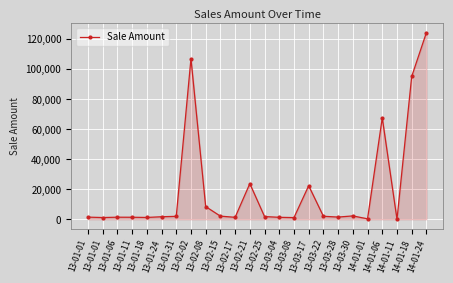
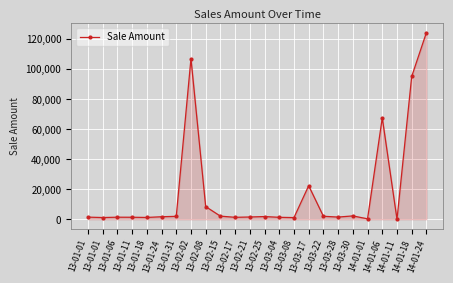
  {
    "13-01-06": "1,000",
    "13-01-11": "1,000",
    "13-01-18": "1,000",
    "13-01-24": "2,000",
    "13-01-31": "2,000",
    "13-02-02": "107,000",
    "13-02-08": "8,000",
    "13-02-15": "2,000",
    "13-02-17": "1,000",
-   "13-02-21": "24,000",
+   "13-02-21": "2,000",
    "13-02-25": "2,000",
    "13-03-04": "1,000",
    "13-03-08": "1,000",
    "13-03-17": "22,000",
    "13-03-22": "2,000",
    "13-03-28": "2,000",
    "13-03-30": "2,000",
    "14-01-01": "0",
    "14-01-06": "68,000",
    "14-01-11": "0",
    "14-01-18": "95,000",
    "14-01-24": "124,000"
  }
